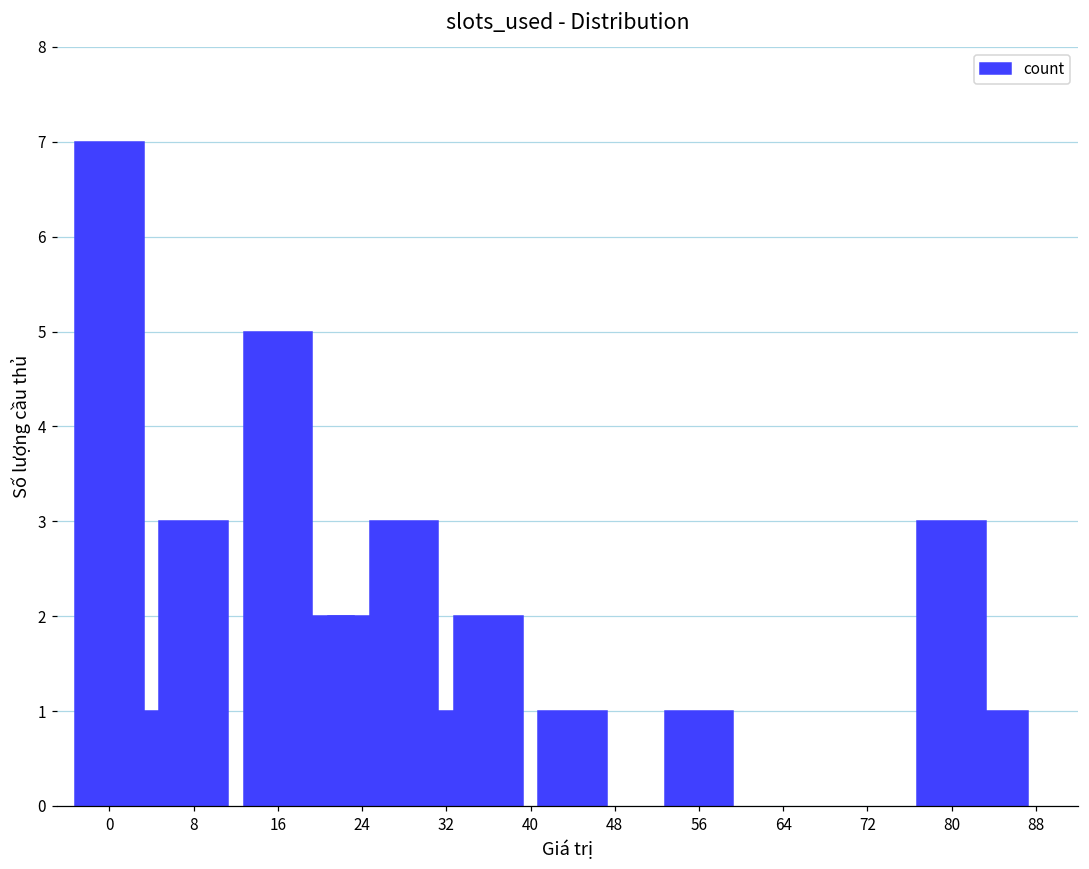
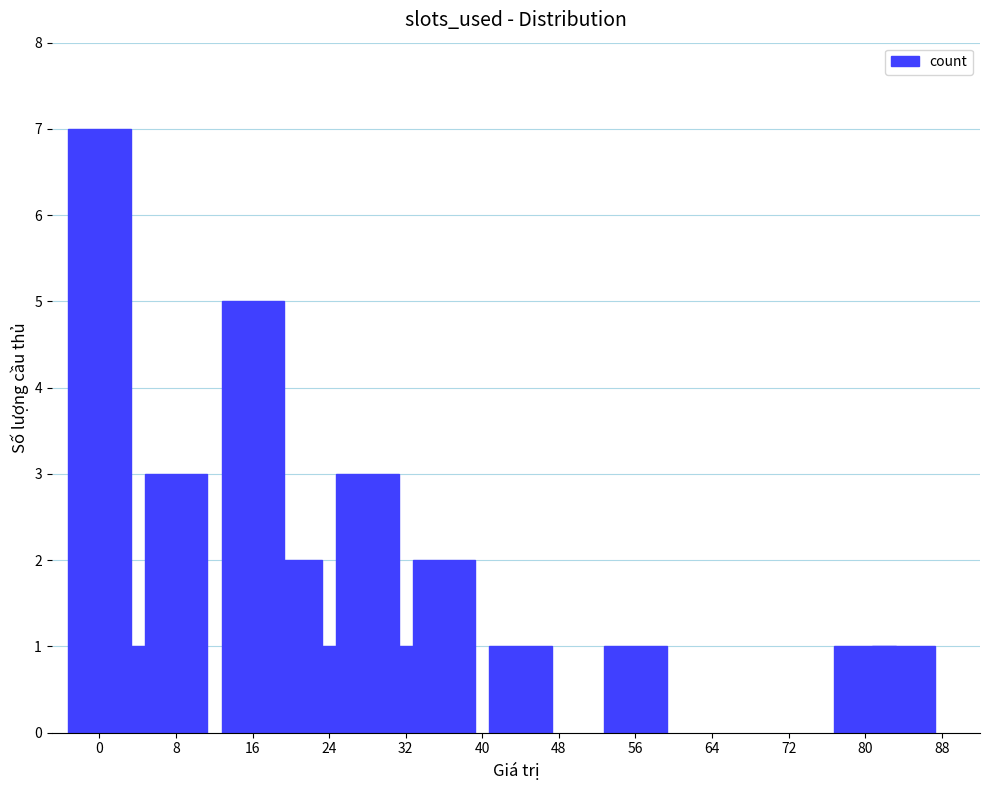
  {
    "0": 7,
    "8": 3,
    "16": 5,
-   "24": 2,
+   "24": 1,
    "32": 1,
    "56": 1,
-   "80": 3
+   "80": 1
  }
